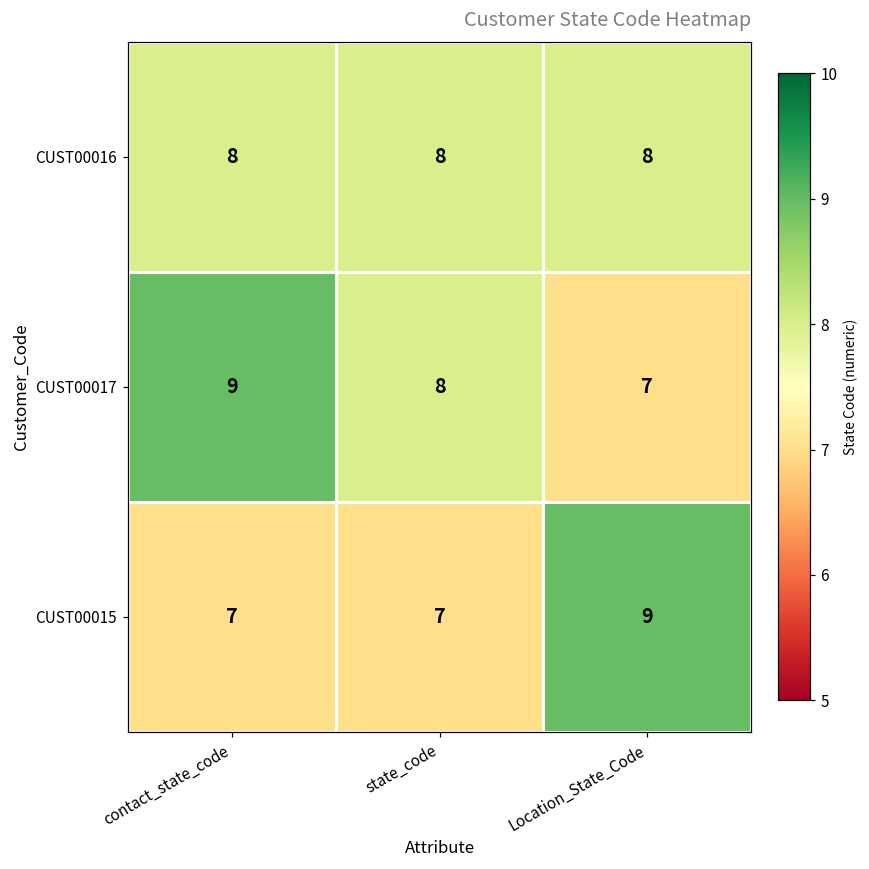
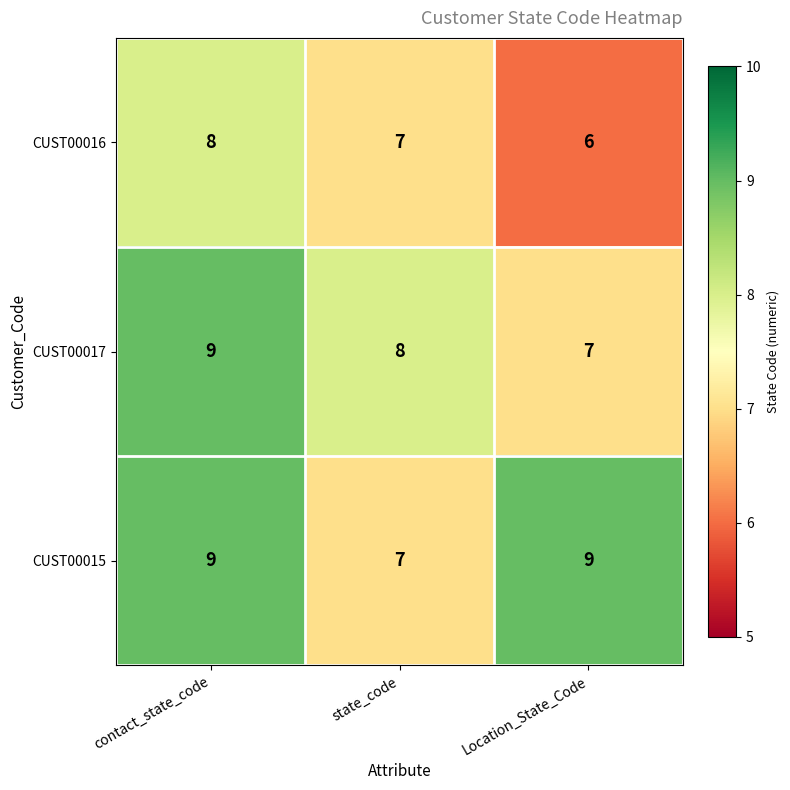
  {
    "CUST00016": {
      "contact_state_code": 8,
-     "state_code": 8,
-     "Location_State_Code": 8
+     "state_code": 7,
+     "Location_State_Code": 6
    },
    "CUST00017": {
      "contact_state_code": 9,
      "state_code": 8,
      "Location_State_Code": 7
    },
    "CUST00015": {
-     "contact_state_code": 7,
+     "contact_state_code": 9,
      "state_code": 7,
      "Location_State_Code": 9
    }
  }
